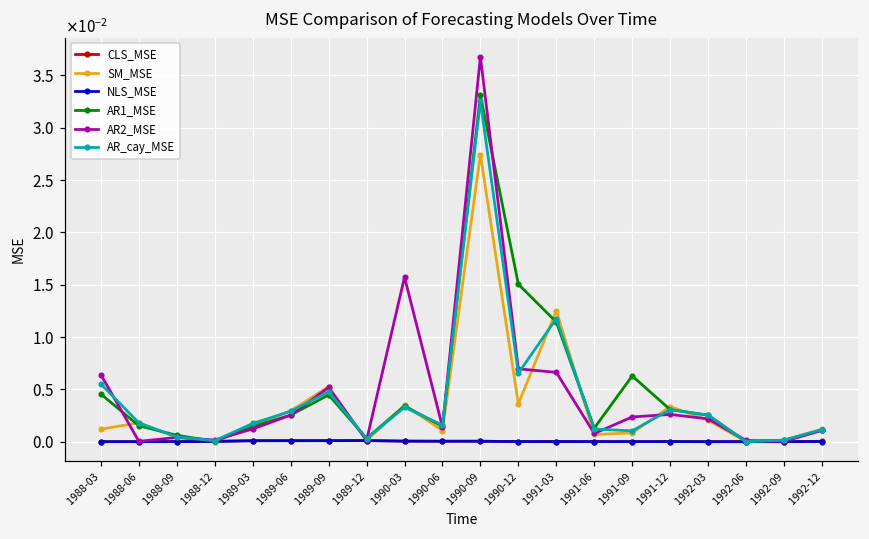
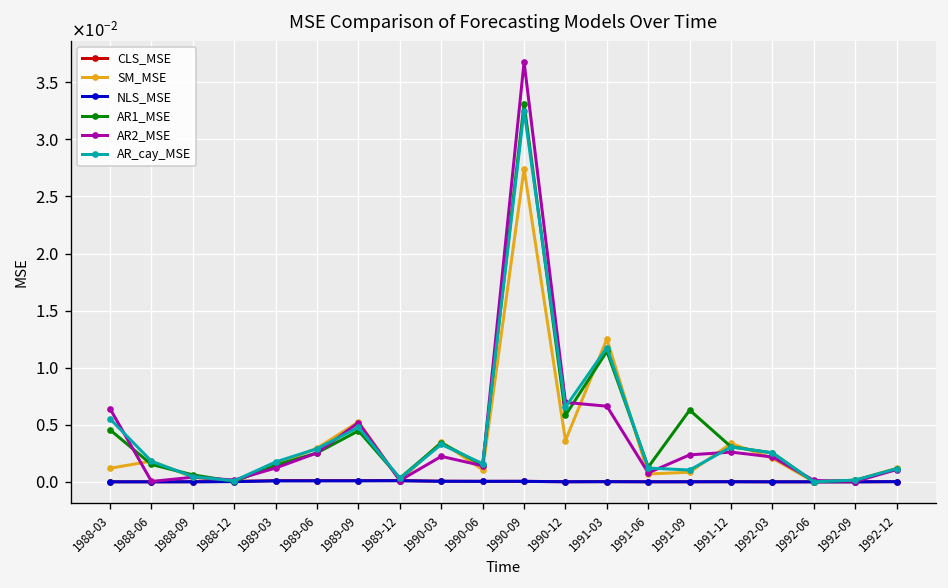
  {
    "SM_MSE": {
      "1988-03": 0.001,
      "1990-06": 0.001,
      "1990-09": 0.027,
      "1990-12": 0.004,
      "1991-03": 0.013,
      "1991-12": 0.003
    },
    "AR1_MSE": {
      "1988-03": 0.005,
      "1988-06": 0.002,
      "1989-09": 0.004,
      "1990-09": 0.033,
-     "1990-12": 0.015,
+     "1990-12": 0.006,
      "1991-03": 0.011,
      "1991-09": 0.006
    },
    "AR2_MSE": {
      "1988-03": 0.006,
-     "1990-03": 0.016,
+     "1990-03": 0.002,
      "1990-09": 0.037,
      "1990-12": 0.007,
      "1991-03": 0.007,
      "1991-09": 0.002,
      "1991-12": 0.003
    },
    "AR_cay_MSE": {
      "1988-03": 0.006,
      "1989-09": 0.005,
      "1990-09": 0.033,
      "1990-12": 0.007,
      "1991-03": 0.012
    }
  }
